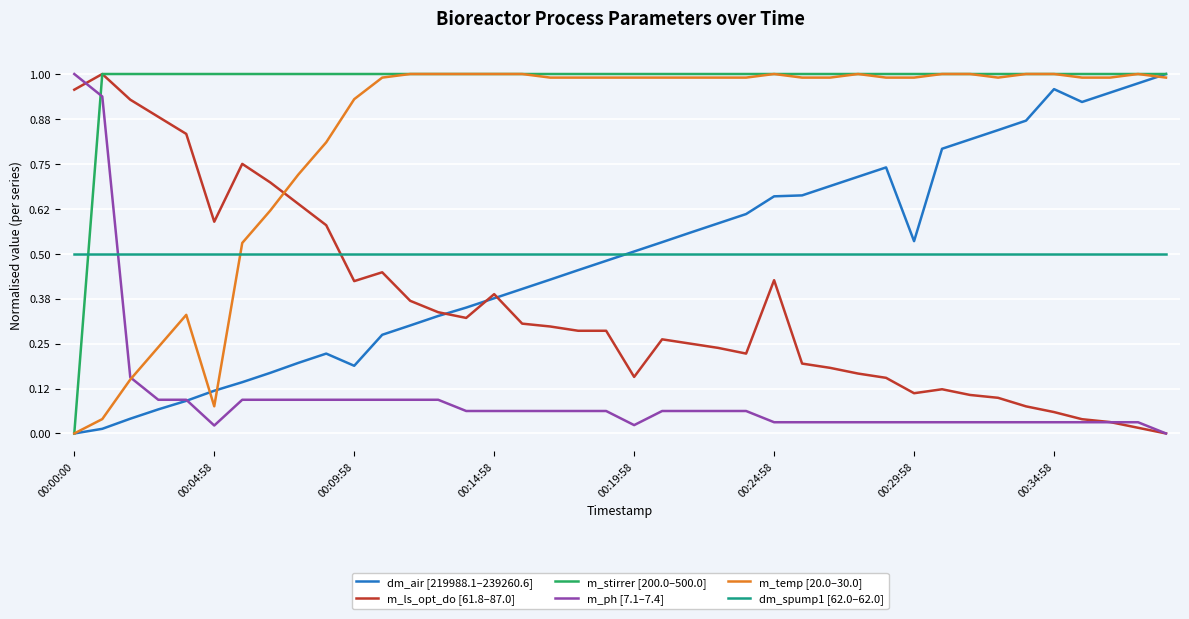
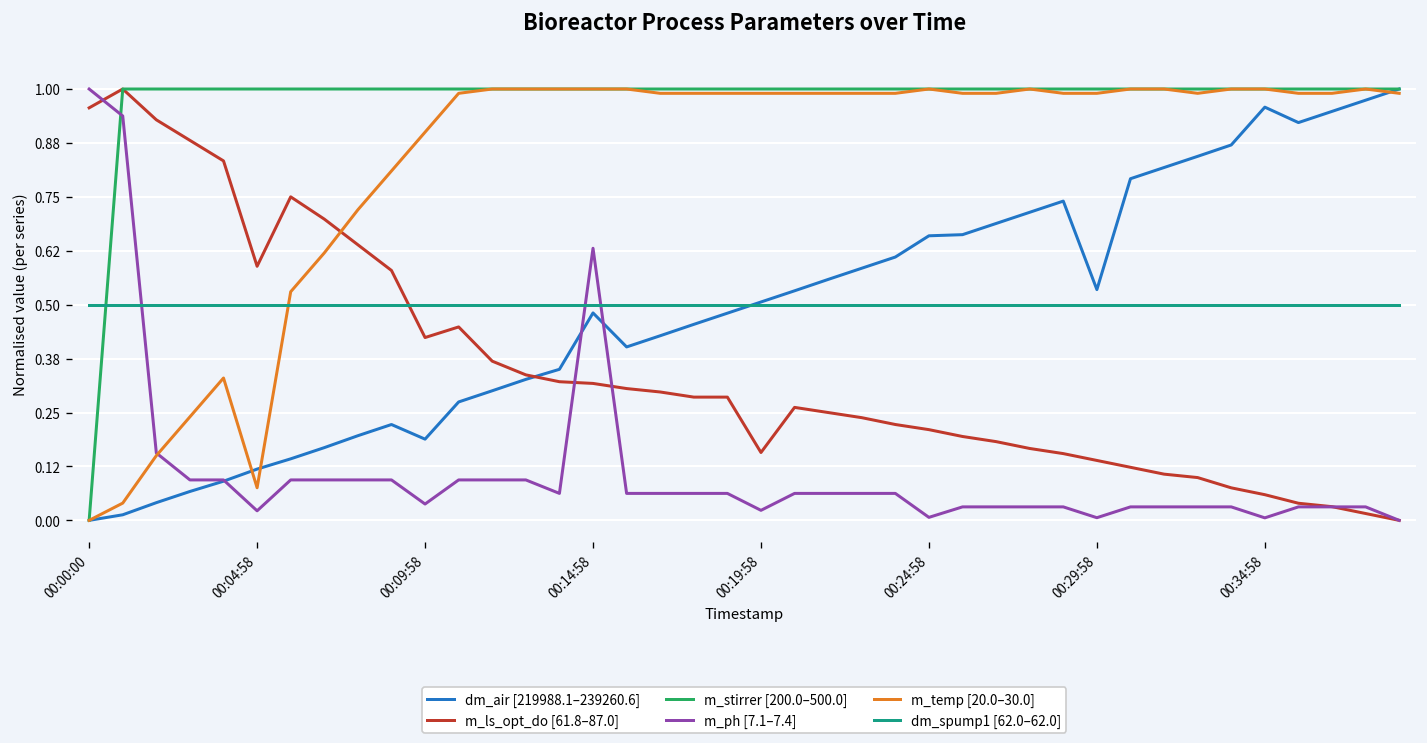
  {
    "dm_air [219988.1–239260.6]": {
      "00:04:58": 0.12,
      "00:09:58": 0.19,
-     "00:14:58": 0.38,
+     "00:14:58": 0.48,
      "00:24:58": 0.66,
      "00:29:58": 0.53,
      "00:34:58": 0.96
    },
    "m_ls_opt_do [61.8–87.0]": {
      "00:00:00": 0.96,
      "00:04:58": 0.59,
      "00:09:58": 0.42,
-     "00:14:58": 0.39,
+     "00:14:58": 0.32,
      "00:19:58": 0.16,
-     "00:24:58": 0.43,
-     "00:29:58": 0.11,
+     "00:24:58": 0.21,
+     "00:29:58": 0.14,
      "00:34:58": 0.06
    },
    "m_ph [7.1–7.4]": {
      "00:00:00": 1.00,
      "00:04:58": 0.02,
-     "00:09:58": 0.09,
-     "00:14:58": 0.06,
+     "00:09:58": 0.04,
+     "00:14:58": 0.63,
      "00:19:58": 0.02,
-     "00:24:58": 0.03,
-     "00:29:58": 0.03,
-     "00:34:58": 0.03
+     "00:24:58": 0.01,
+     "00:29:58": 0.01,
+     "00:34:58": 0.01
    },
    "m_temp [20.0–30.0]": {
      "00:04:58": 0.08,
-     "00:09:58": 0.93,
+     "00:09:58": 0.90,
      "00:19:58": 0.99,
      "00:29:58": 0.99
    }
  }
